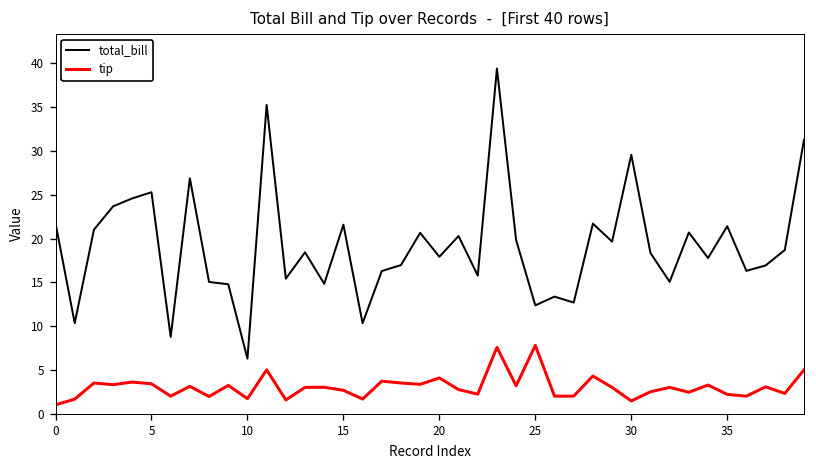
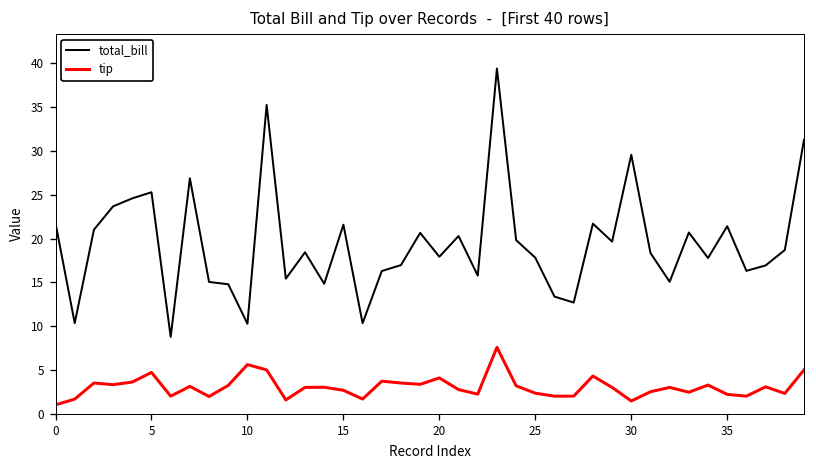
  {
    "total_bill": {
      "0": 22,
      "5": 25,
-     "10": 6,
+     "10": 10,
      "15": 22,
      "20": 18,
-     "25": 12,
+     "25": 18,
      "30": 30,
      "35": 21
    },
    "tip": {
      "0": 1,
-     "5": 3,
-     "10": 2,
+     "5": 5,
+     "10": 6,
      "15": 3,
      "20": 4,
-     "25": 8,
+     "25": 2,
      "30": 1,
      "35": 2
    }
  }
